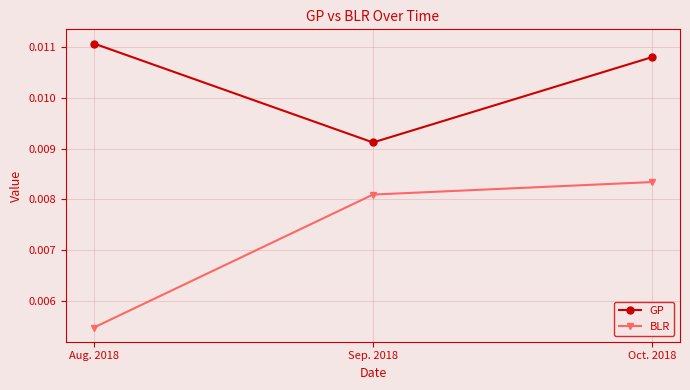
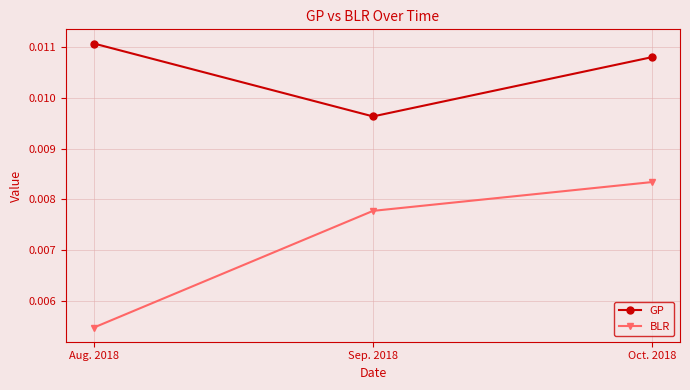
  {
    "GP": {
      "Aug. 2018": 0.0111,
-     "Sep. 2018": 0.0091,
+     "Sep. 2018": 0.0096,
      "Oct. 2018": 0.0108
    },
    "BLR": {
      "Aug. 2018": 0.0055,
-     "Sep. 2018": 0.0081,
+     "Sep. 2018": 0.0078,
      "Oct. 2018": 0.0083
    }
  }
